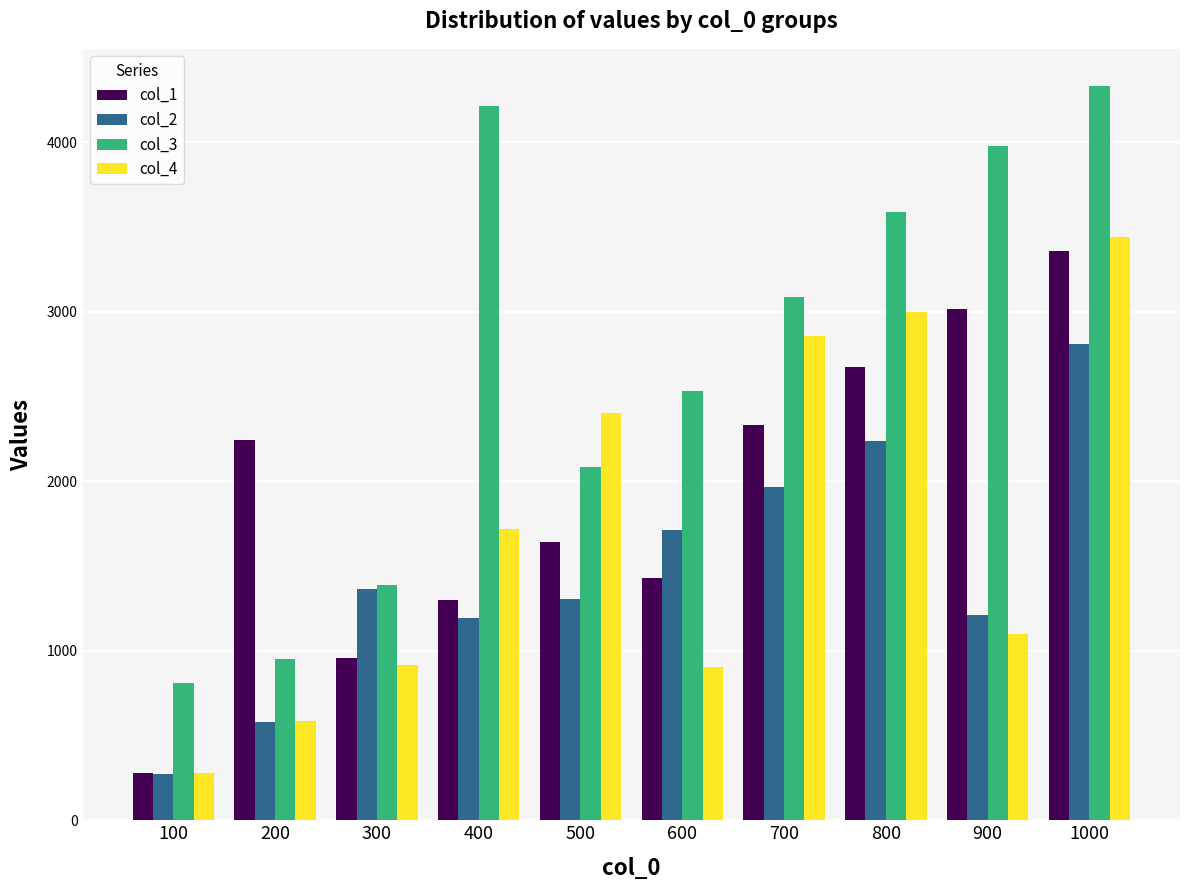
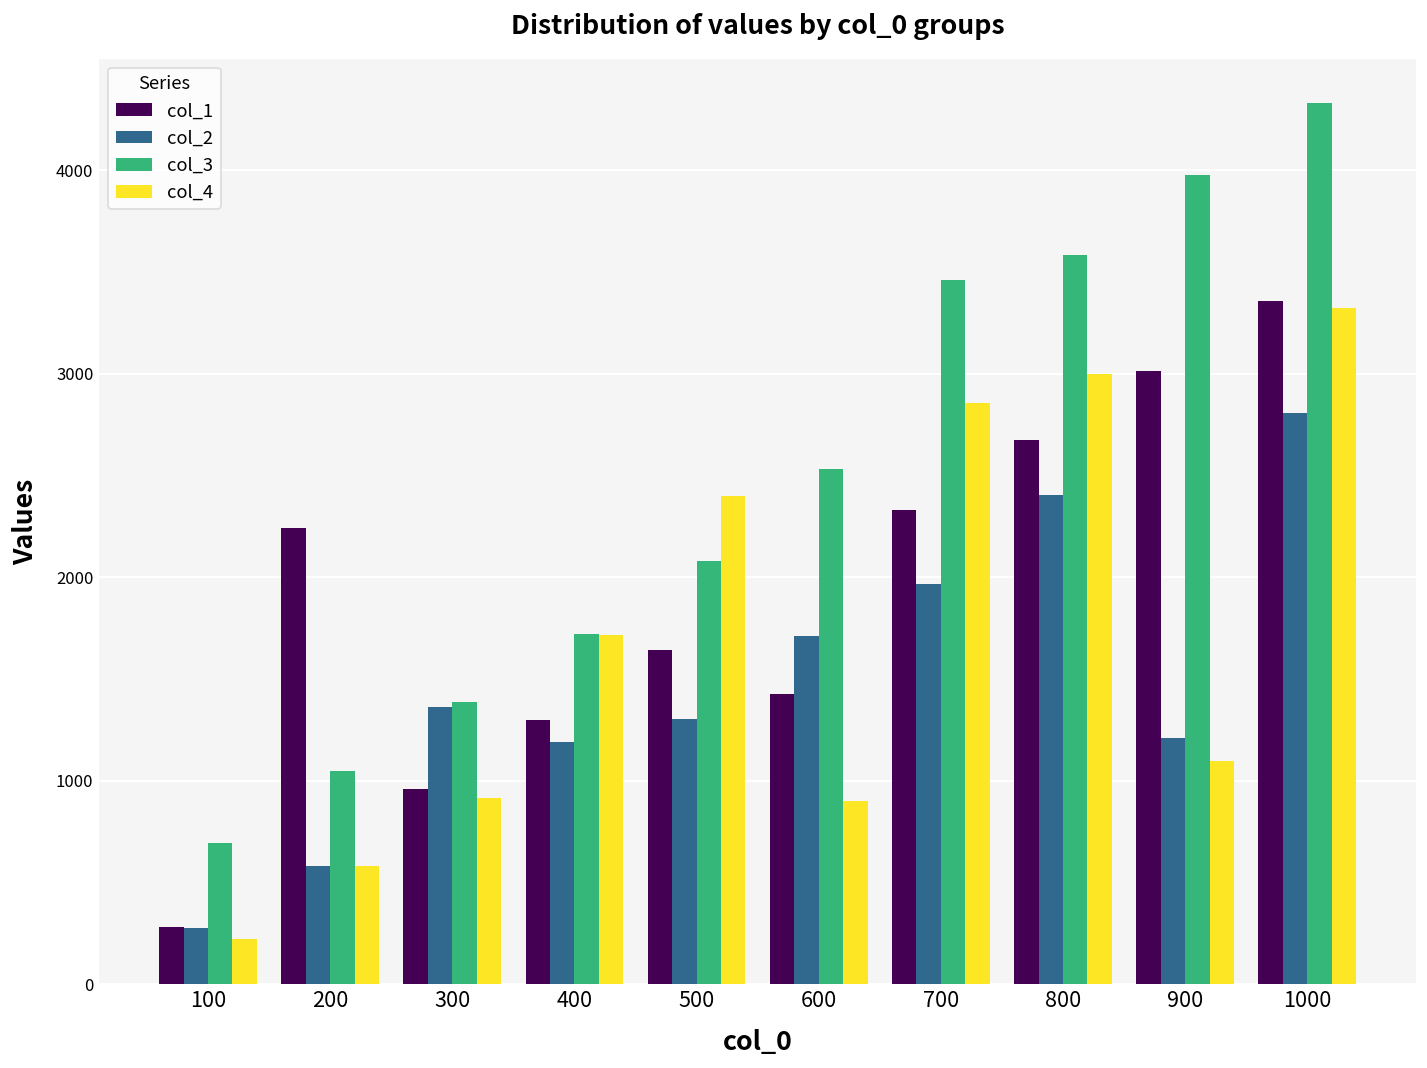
  {
    "col_1": {
      "100": 280,
      "200": 2240,
      "300": 960,
      "400": 1300,
      "500": 1640,
      "600": 1430,
      "700": 2330,
      "800": 2670,
      "900": 3020,
      "1000": 3360
    },
    "col_2": {
      "100": 280,
      "200": 580,
      "300": 1360,
      "400": 1190,
      "500": 1300,
      "600": 1710,
      "700": 1970,
-     "800": 2230,
+     "800": 2400,
      "900": 1210,
      "1000": 2810
    },
    "col_3": {
-     "100": 810,
-     "200": 950,
+     "100": 700,
+     "200": 1050,
      "300": 1390,
-     "400": 4210,
+     "400": 1720,
      "500": 2080,
      "600": 2530,
-     "700": 3090,
+     "700": 3460,
      "800": 3590,
      "900": 3980,
      "1000": 4330
    },
    "col_4": {
-     "100": 280,
+     "100": 220,
      "200": 580,
      "300": 920,
      "400": 1720,
      "500": 2400,
      "600": 900,
      "700": 2860,
      "800": 3000,
      "900": 1100,
-     "1000": 3440
+     "1000": 3320
    }
  }
